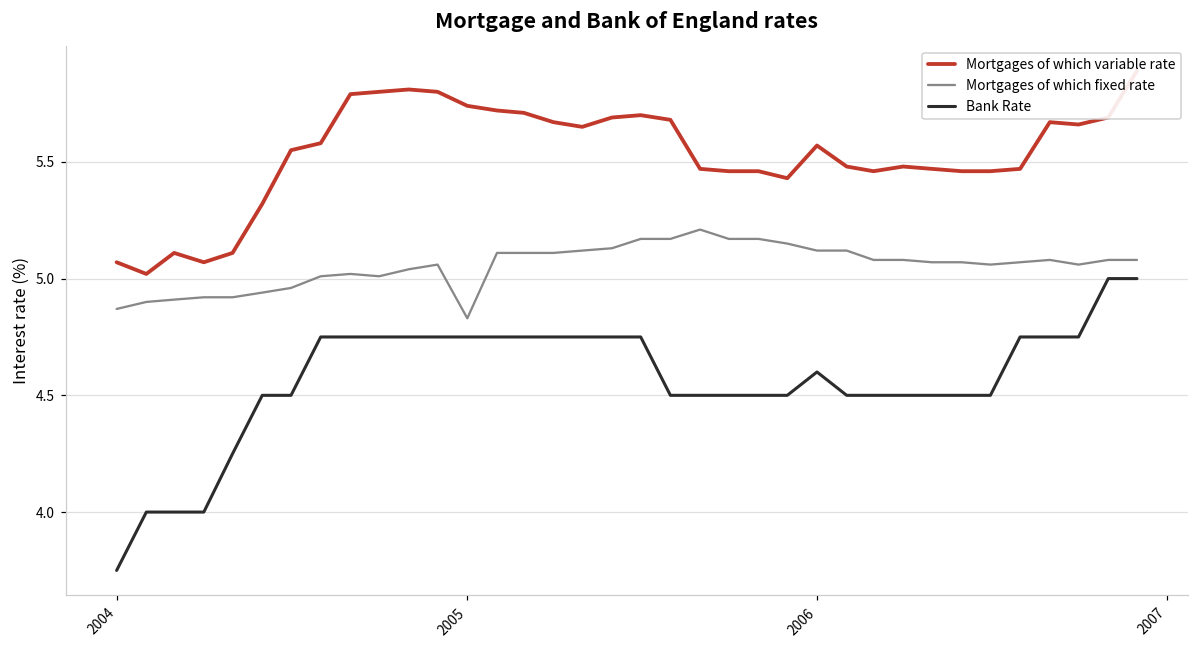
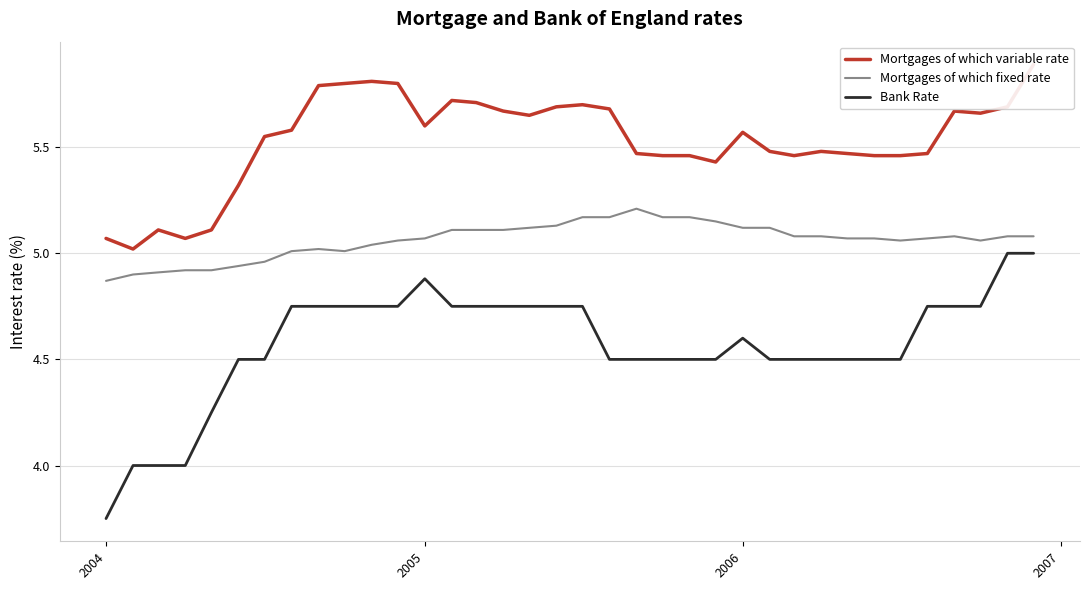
  {
    "Mortgages of which variable rate": {
      "2004": 5.07,
-     "2005": 5.74,
+     "2005": 5.60,
      "2006": 5.57
    },
    "Mortgages of which fixed rate": {
      "2004": 4.87,
-     "2005": 4.83,
+     "2005": 5.07,
      "2006": 5.12
    },
    "Bank Rate": {
      "2004": 3.75,
-     "2005": 4.75,
+     "2005": 4.88,
      "2006": 4.60
    }
  }
